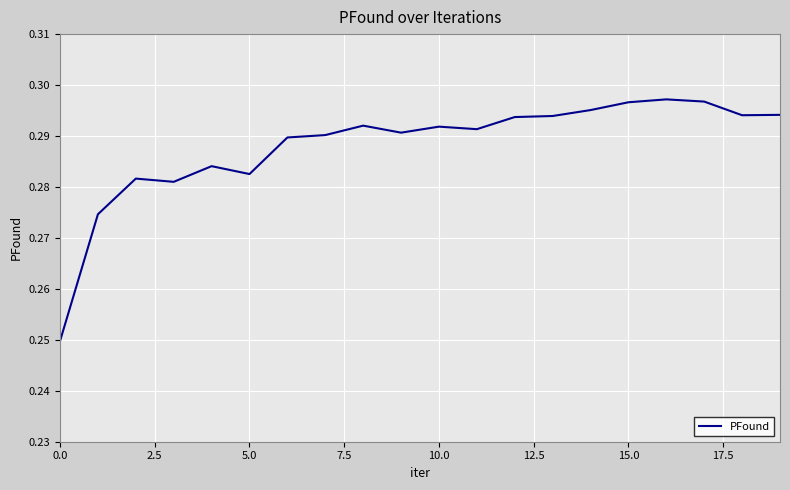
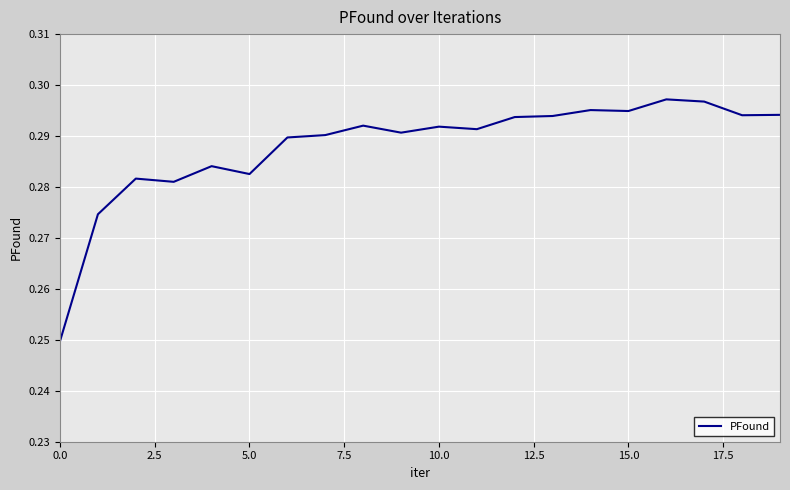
  {
    "0.0": 0.250,
    "5.0": 0.283,
    "10.0": 0.292,
-   "15.0": 0.297
+   "15.0": 0.295
  }
